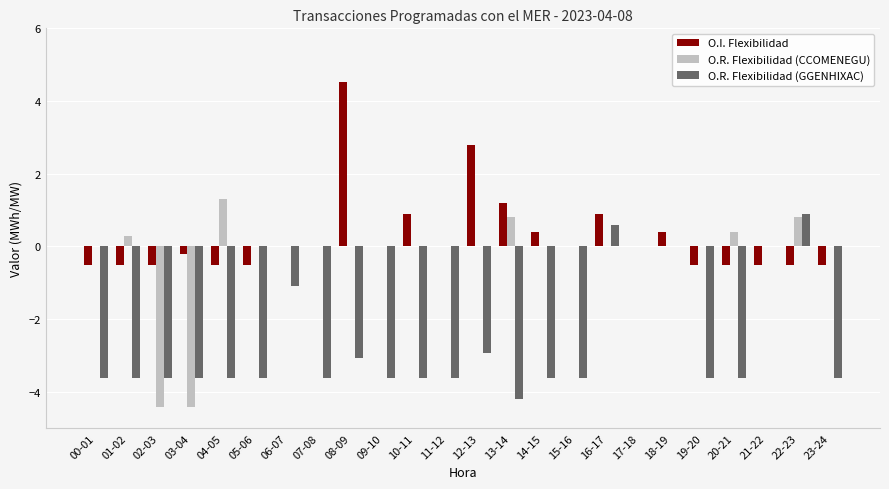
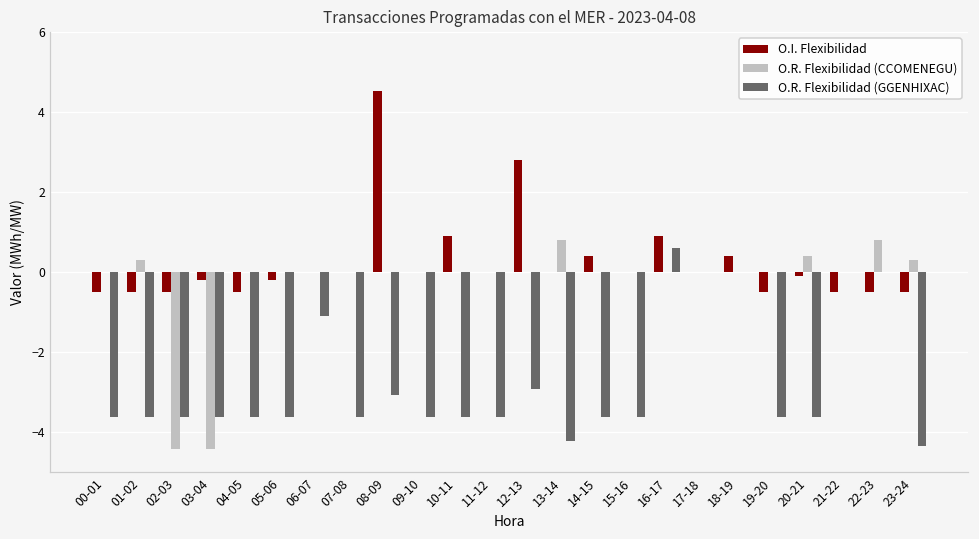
  {
    "O.I. Flexibilidad": {
      "00-01": -0.5,
      "01-02": -0.5,
      "02-03": -0.5,
      "03-04": -0.2,
      "04-05": -0.5,
-     "05-06": -0.5,
+     "05-06": -0.2,
      "06-07": 0.0,
      "07-08": 0.0,
      "08-09": 4.5,
      "09-10": 0.0,
      "10-11": 0.9,
      "11-12": 0.0,
      "12-13": 2.8,
-     "13-14": 1.2,
+     "13-14": 0.0,
      "14-15": 0.4,
      "15-16": 0.0,
      "16-17": 0.9,
      "17-18": 0.0,
      "18-19": 0.4,
      "19-20": -0.5,
-     "20-21": -0.5,
+     "20-21": -0.1,
      "21-22": -0.5,
      "22-23": -0.5,
      "23-24": -0.5
    },
    "O.R. Flexibilidad (CCOMENEGU)": {
      "00-01": 0.0,
      "01-02": 0.3,
      "02-03": -4.4,
      "03-04": -4.4,
-     "04-05": 1.3,
+     "04-05": 0.0,
      "05-06": 0.0,
      "06-07": 0.0,
      "07-08": 0.0,
      "08-09": 0.0,
      "09-10": 0.0,
      "10-11": 0.0,
      "11-12": 0.0,
      "12-13": 0.0,
      "13-14": 0.8,
      "14-15": 0.0,
      "15-16": 0.0,
      "16-17": 0.0,
      "17-18": 0.0,
      "18-19": 0.0,
      "19-20": 0.0,
      "20-21": 0.4,
      "21-22": 0.0,
      "22-23": 0.8,
-     "23-24": 0.0
+     "23-24": 0.3
    },
    "O.R. Flexibilidad (GGENHIXAC)": {
      "00-01": -3.6,
      "01-02": -3.6,
      "02-03": -3.6,
      "03-04": -3.6,
      "04-05": -3.6,
      "05-06": -3.6,
      "06-07": -1.1,
      "07-08": -3.6,
      "08-09": -3.1,
      "09-10": -3.6,
      "10-11": -3.6,
      "11-12": -3.6,
      "12-13": -2.9,
      "13-14": -4.2,
      "14-15": -3.6,
      "15-16": -3.6,
      "16-17": 0.6,
      "17-18": 0.0,
      "18-19": 0.0,
      "19-20": -3.6,
      "20-21": -3.6,
      "21-22": 0.0,
-     "22-23": 0.9,
-     "23-24": -3.6
+     "22-23": 0.0,
+     "23-24": -4.4
    }
  }
